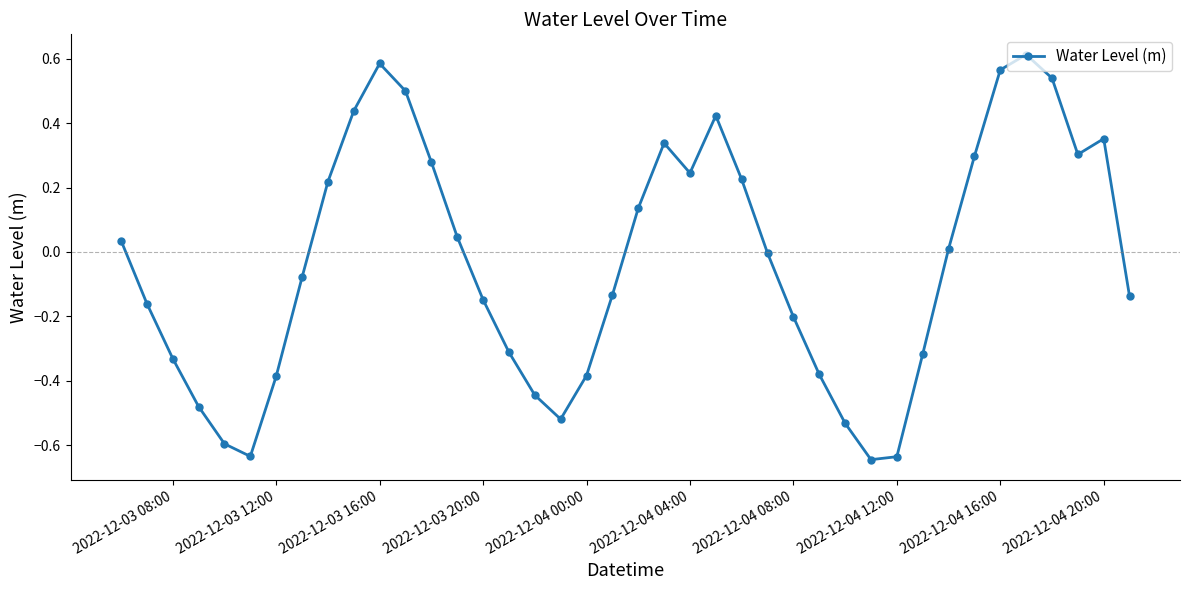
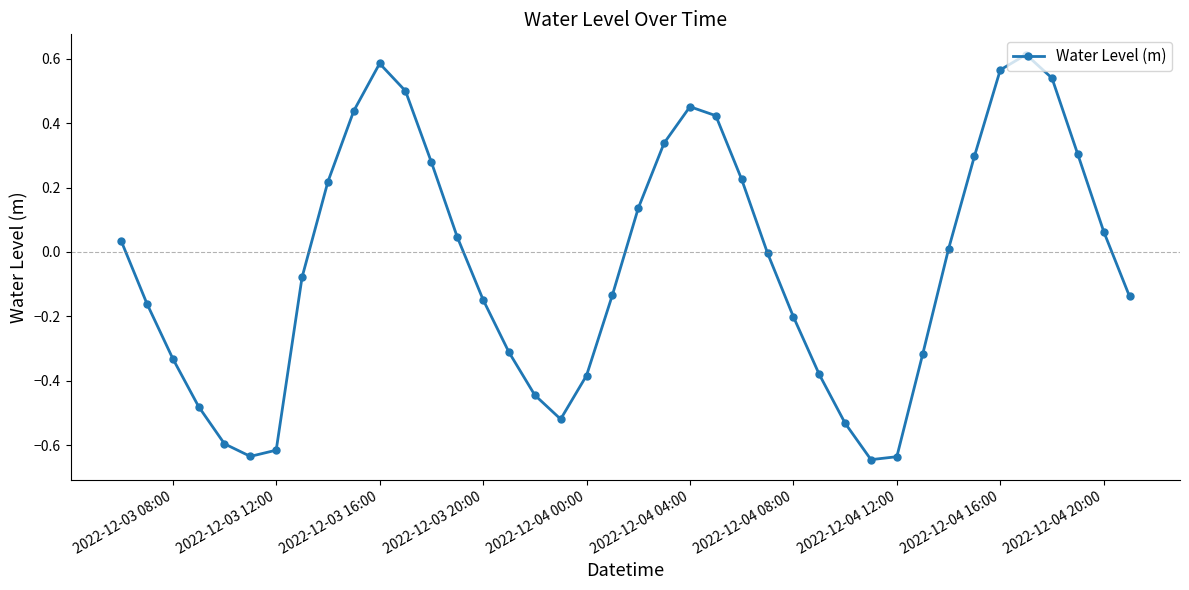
  {
    "2022-12-03 08:00": -0.33,
-   "2022-12-03 12:00": -0.39,
+   "2022-12-03 12:00": -0.61,
    "2022-12-03 16:00": 0.58,
    "2022-12-03 20:00": -0.15,
    "2022-12-04 00:00": -0.38,
-   "2022-12-04 04:00": 0.24,
+   "2022-12-04 04:00": 0.45,
    "2022-12-04 08:00": -0.20,
    "2022-12-04 12:00": -0.63,
    "2022-12-04 16:00": 0.56,
-   "2022-12-04 20:00": 0.35
+   "2022-12-04 20:00": 0.06
  }
